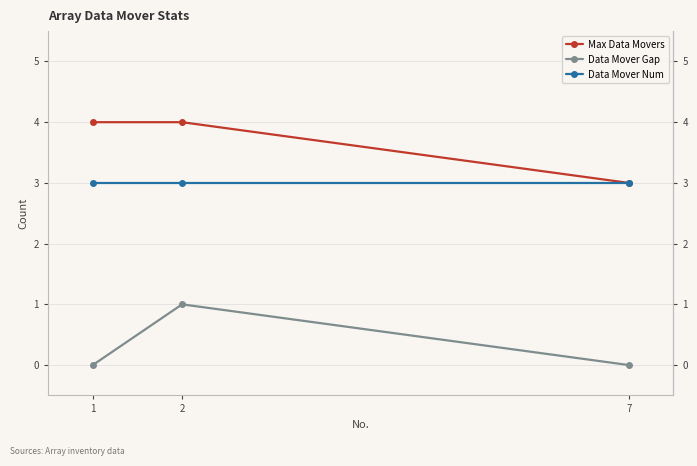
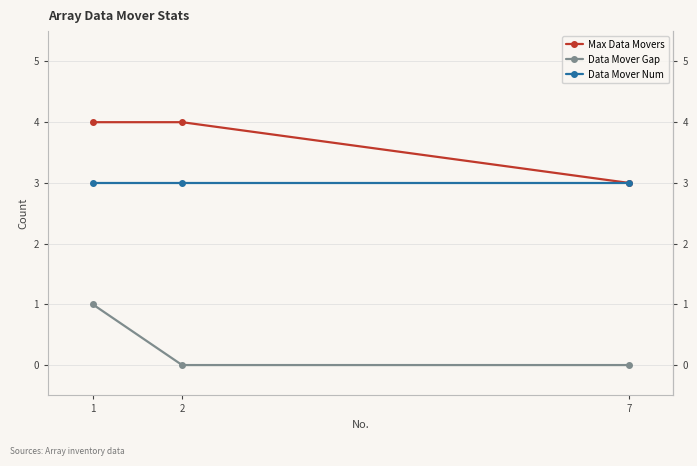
  {
    "Max Data Movers": {
      "1": 4,
      "2": 4
    },
    "Data Mover Gap": {
-     "1": 0,
-     "2": 1,
+     "1": 1,
+     "2": 0,
      "7": 0
    },
    "Data Mover Num": {
      "1": 3,
      "2": 3
    }
  }
